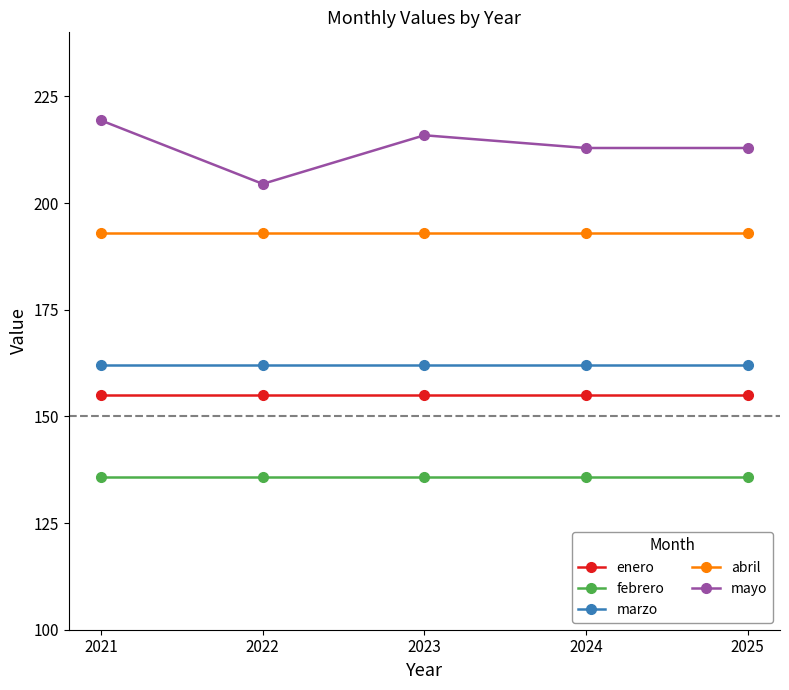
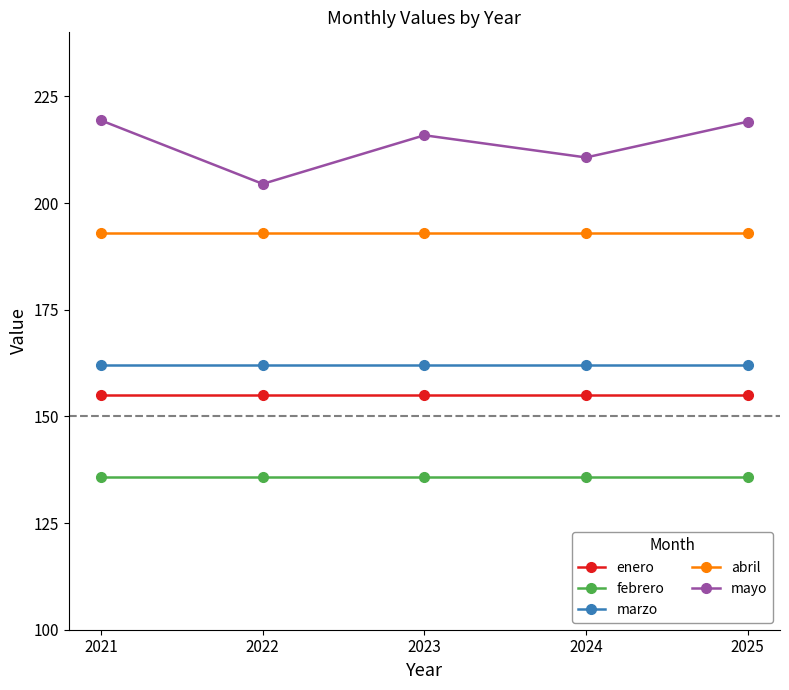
  {
    "enero": {
      "2021": 155,
      "2022": 155,
      "2023": 155,
      "2024": 155,
      "2025": 155
    },
    "febrero": {
      "2021": 136,
      "2022": 136,
      "2023": 136,
      "2024": 136,
      "2025": 136
    },
    "marzo": {
      "2021": 162,
      "2022": 162,
      "2023": 162,
      "2024": 162,
      "2025": 162
    },
    "abril": {
      "2021": 193,
      "2022": 193,
      "2023": 193,
      "2024": 193,
      "2025": 193
    },
    "mayo": {
      "2021": 219,
      "2022": 204,
      "2023": 216,
-     "2024": 213,
-     "2025": 213
+     "2024": 211,
+     "2025": 219
    }
  }
